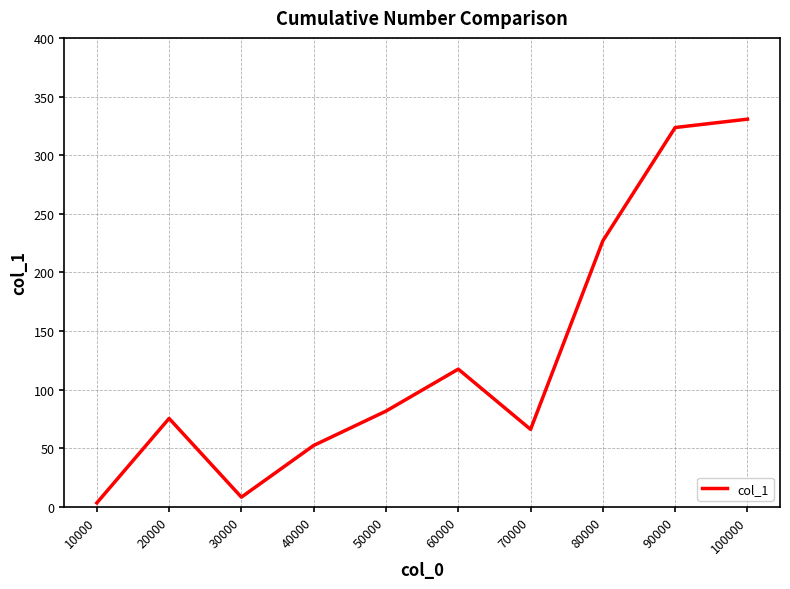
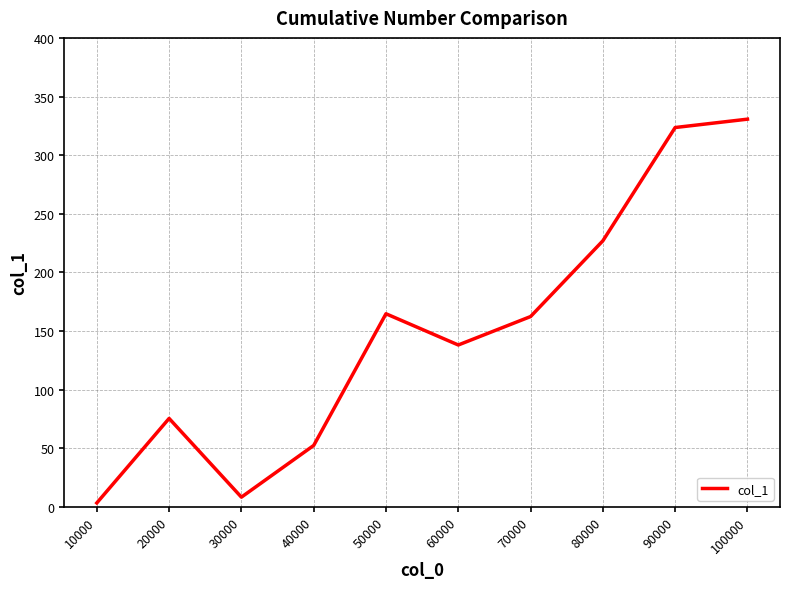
  {
    "10000": 3,
    "20000": 75,
    "30000": 8,
    "40000": 52,
-   "50000": 82,
-   "60000": 117,
-   "70000": 66,
+   "50000": 165,
+   "60000": 138,
+   "70000": 162,
    "80000": 227,
    "90000": 324,
    "100000": 331
  }
